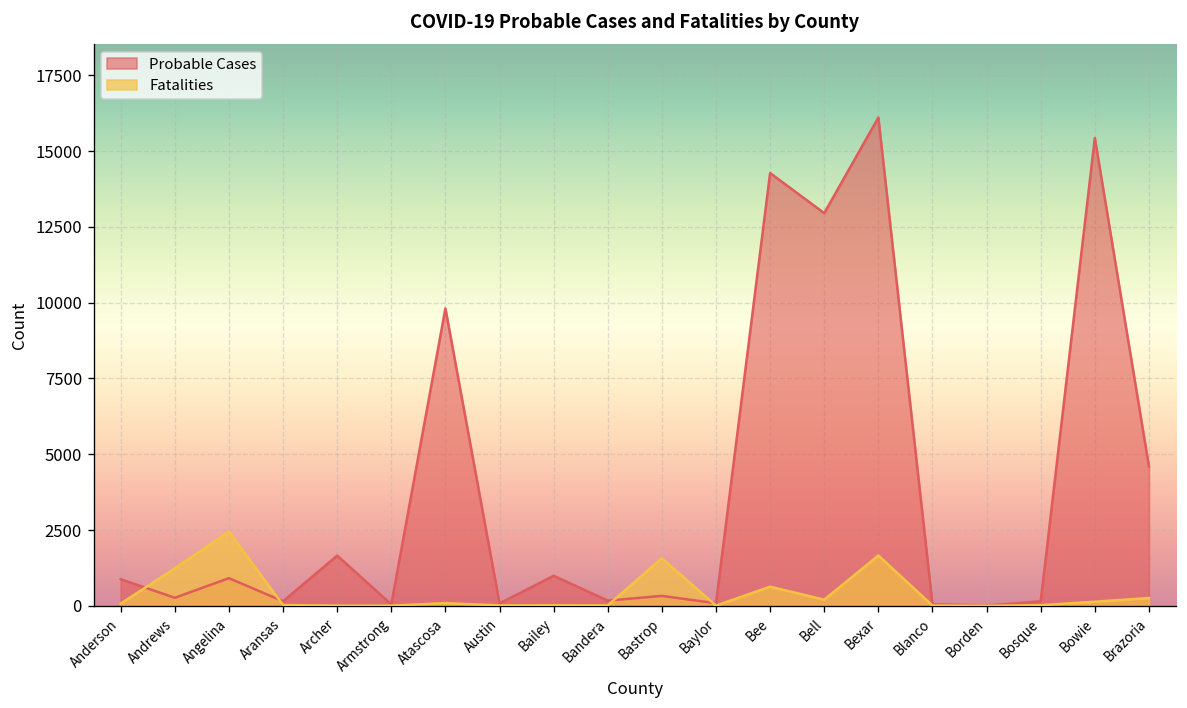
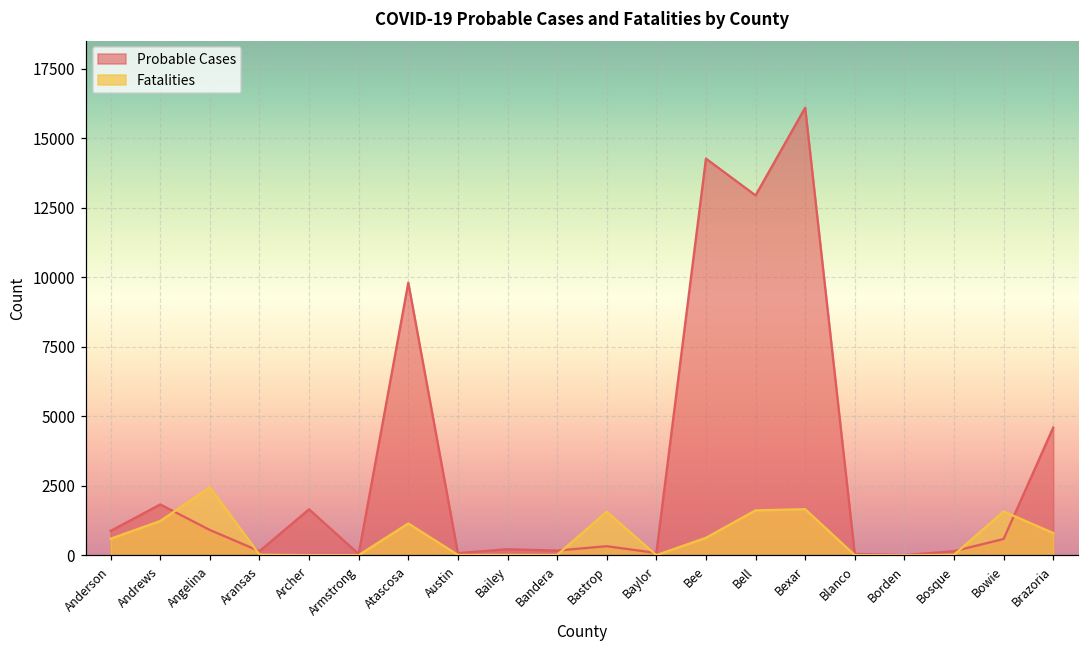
  {
    "Probable Cases": {
      "Anderson": 900,
-     "Andrews": 300,
+     "Andrews": 1800,
      "Angelina": 900,
      "Aransas": 200,
      "Archer": 1700,
      "Atascosa": 9800,
-     "Bailey": 1000,
+     "Bailey": 200,
      "Bandera": 200,
      "Bastrop": 300,
      "Bee": 14300,
      "Bell": 13000,
      "Bexar": 16100,
      "Bosque": 100,
-     "Bowie": 15400,
+     "Bowie": 600,
      "Brazoria": 4600
    },
    "Fatalities": {
-     "Anderson": 100,
+     "Anderson": 600,
      "Andrews": 1200,
      "Angelina": 2400,
      "Aransas": 0,
      "Archer": 0,
-     "Atascosa": 100,
+     "Atascosa": 1100,
      "Bailey": 0,
      "Bandera": 0,
      "Bastrop": 1600,
      "Bee": 600,
-     "Bell": 200,
+     "Bell": 1600,
      "Bexar": 1700,
      "Bosque": 0,
-     "Bowie": 100,
-     "Brazoria": 300
+     "Bowie": 1600,
+     "Brazoria": 800
    }
  }
